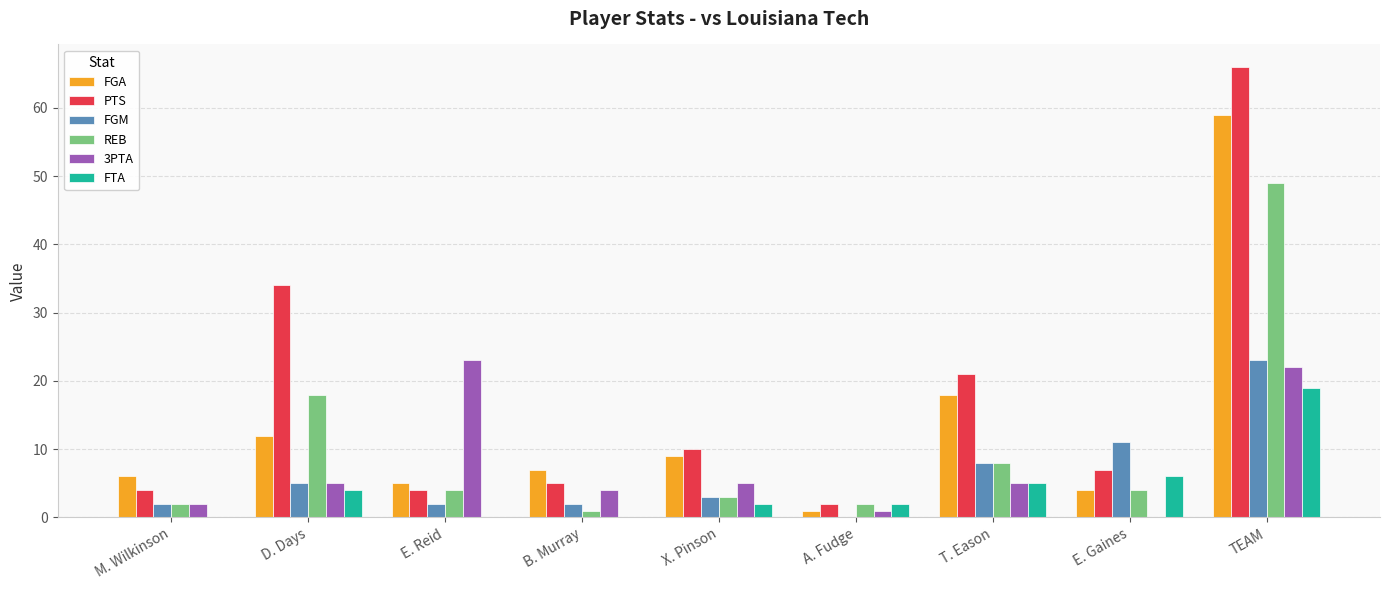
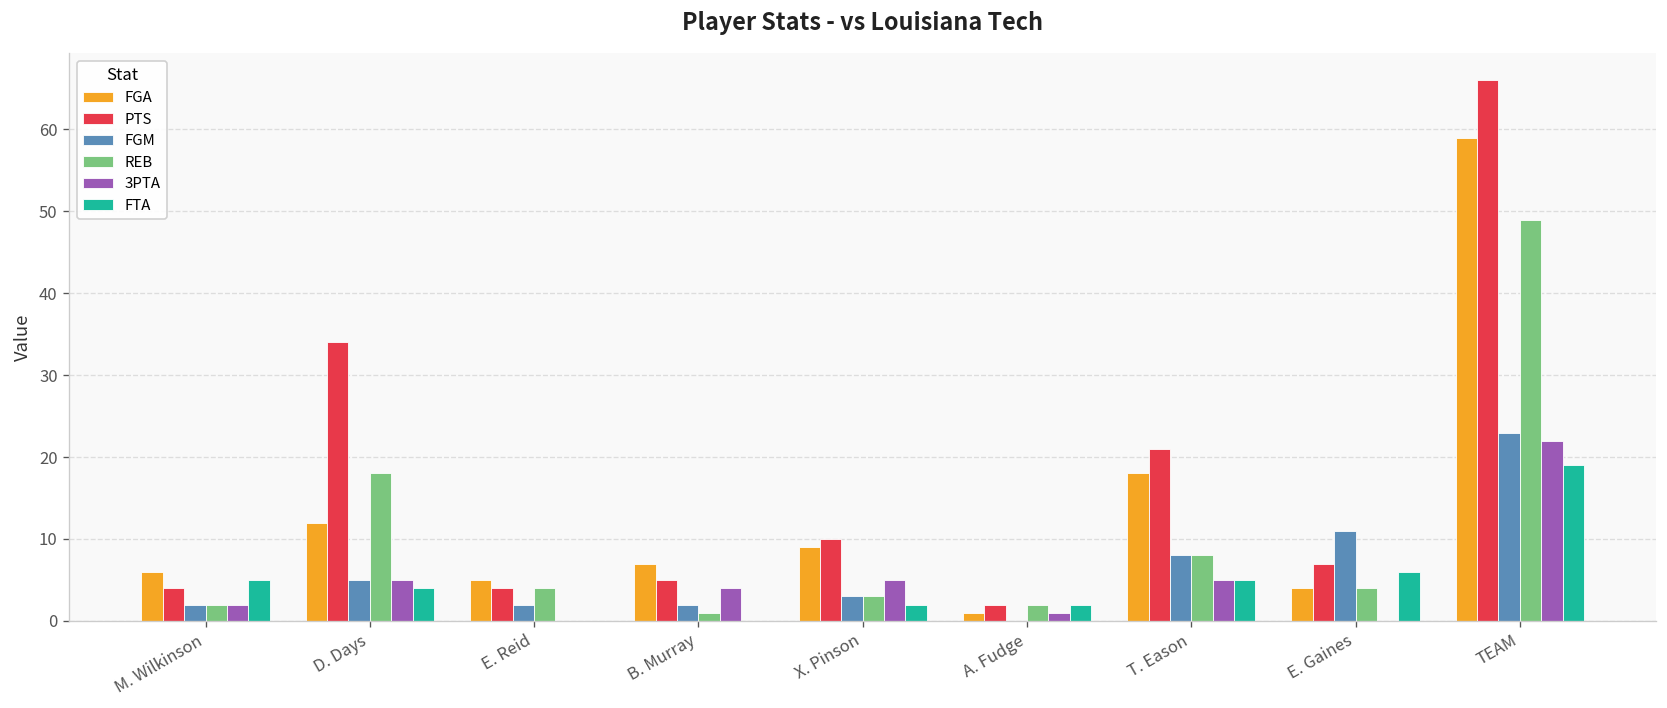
  {
    "FGA": {
      "M. Wilkinson": 6,
      "D. Days": 12,
      "E. Reid": 5,
      "B. Murray": 7,
      "X. Pinson": 9,
      "A. Fudge": 1,
      "T. Eason": 18,
      "E. Gaines": 4,
      "TEAM": 59
    },
    "PTS": {
      "M. Wilkinson": 4,
      "D. Days": 34,
      "E. Reid": 4,
      "B. Murray": 5,
      "X. Pinson": 10,
      "A. Fudge": 2,
      "T. Eason": 21,
      "E. Gaines": 7,
      "TEAM": 66
    },
    "FGM": {
      "M. Wilkinson": 2,
      "D. Days": 5,
      "E. Reid": 2,
      "B. Murray": 2,
      "X. Pinson": 3,
      "A. Fudge": 0,
      "T. Eason": 8,
      "E. Gaines": 11,
      "TEAM": 23
    },
    "REB": {
      "M. Wilkinson": 2,
      "D. Days": 18,
      "E. Reid": 4,
      "B. Murray": 1,
      "X. Pinson": 3,
      "A. Fudge": 2,
      "T. Eason": 8,
      "E. Gaines": 4,
      "TEAM": 49
    },
    "3PTA": {
      "M. Wilkinson": 2,
      "D. Days": 5,
-     "E. Reid": 23,
+     "E. Reid": 0,
      "B. Murray": 4,
      "X. Pinson": 5,
      "A. Fudge": 1,
      "T. Eason": 5,
      "E. Gaines": 0,
      "TEAM": 22
    },
    "FTA": {
-     "M. Wilkinson": 0,
+     "M. Wilkinson": 5,
      "D. Days": 4,
      "E. Reid": 0,
      "B. Murray": 0,
      "X. Pinson": 2,
      "A. Fudge": 2,
      "T. Eason": 5,
      "E. Gaines": 6,
      "TEAM": 19
    }
  }
